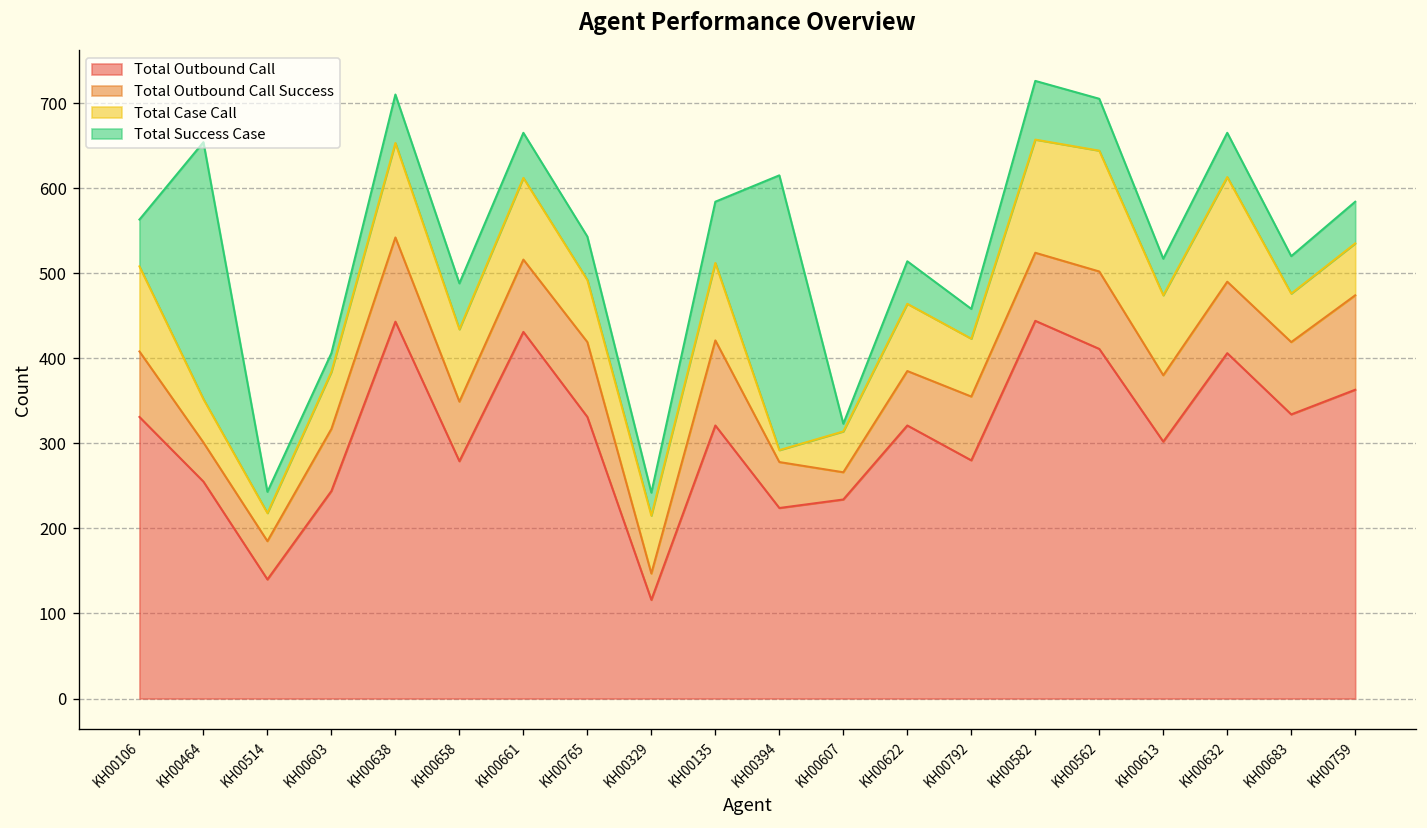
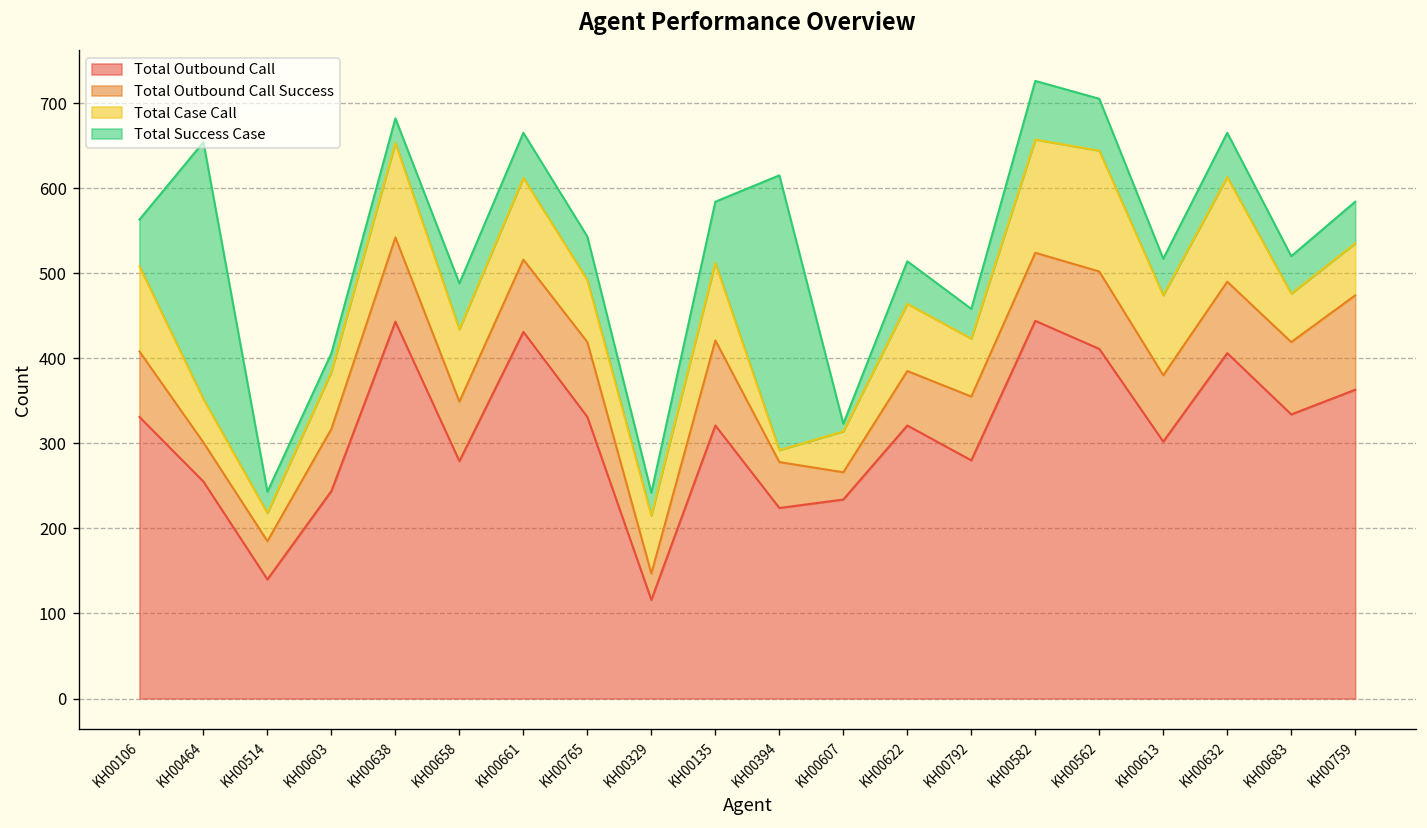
  {
    "Total Case Call": {
      "KH00106": 100,
      "KH00464": 50,
      "KH00514": 30,
      "KH00603": 70,
      "KH00638": 110,
      "KH00658": 90,
      "KH00661": 100,
      "KH00765": 70,
      "KH00329": 70,
      "KH00135": 90,
      "KH00394": 10,
      "KH00607": 50,
      "KH00622": 80,
      "KH00792": 70,
      "KH00582": 130,
      "KH00562": 140,
      "KH00613": 90,
      "KH00632": 120,
      "KH00683": 60,
      "KH00759": 60
    },
    "Total Success Case": {
      "KH00106": 60,
      "KH00514": 30,
      "KH00603": 20,
-     "KH00638": 60,
+     "KH00638": 30,
      "KH00658": 50,
      "KH00661": 50,
      "KH00765": 50,
      "KH00329": 30,
      "KH00135": 70,
      "KH00394": 320,
      "KH00607": 10,
      "KH00622": 50,
      "KH00792": 40,
      "KH00582": 70,
      "KH00562": 60,
      "KH00613": 40,
      "KH00632": 50,
      "KH00683": 40,
      "KH00759": 50
    }
  }
